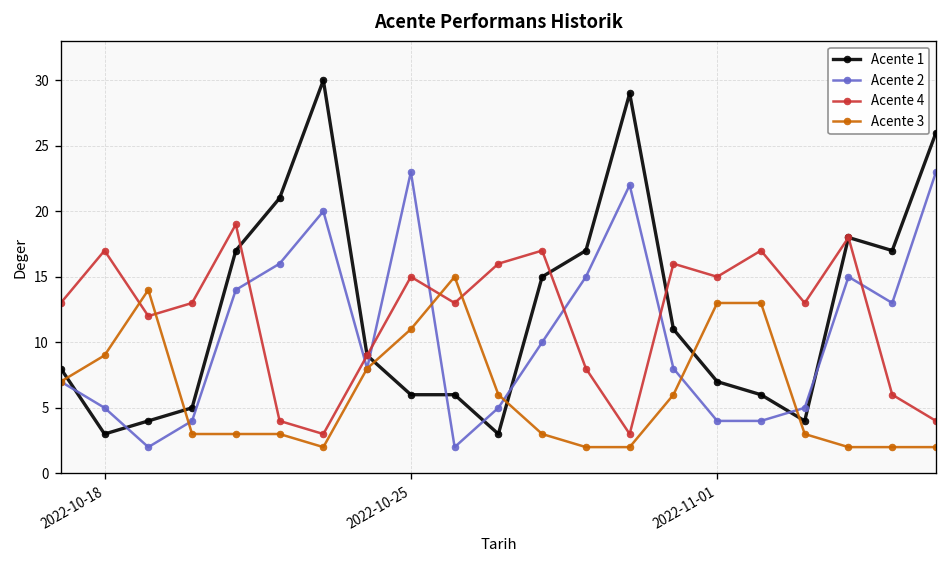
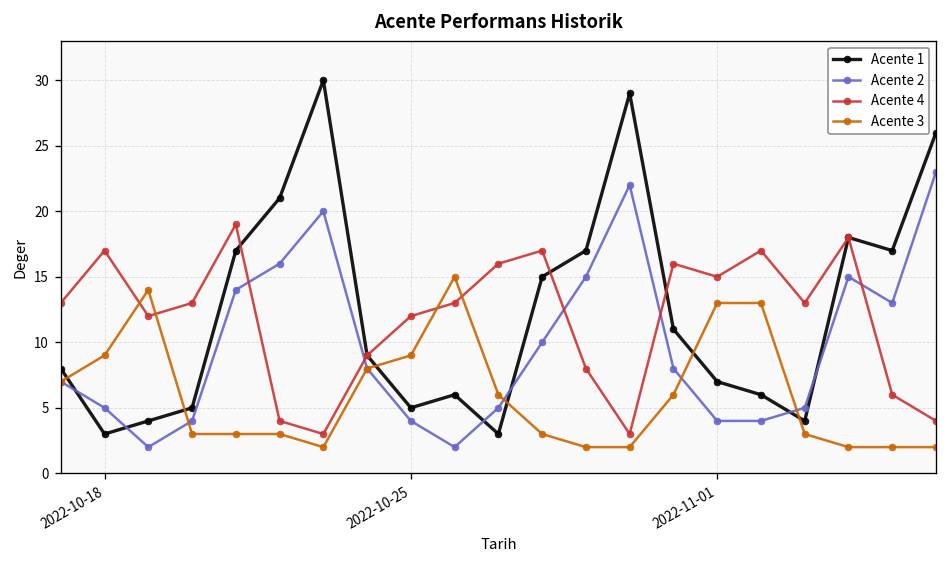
  {
    "Acente 1": {
      "2022-10-18": 3,
-     "2022-10-25": 6,
+     "2022-10-25": 5,
      "2022-11-01": 7
    },
    "Acente 2": {
      "2022-10-18": 5,
-     "2022-10-25": 23,
+     "2022-10-25": 4,
      "2022-11-01": 4
    },
    "Acente 4": {
      "2022-10-18": 17,
-     "2022-10-25": 15,
+     "2022-10-25": 12,
      "2022-11-01": 15
    },
    "Acente 3": {
      "2022-10-18": 9,
-     "2022-10-25": 11,
+     "2022-10-25": 9,
      "2022-11-01": 13
    }
  }
